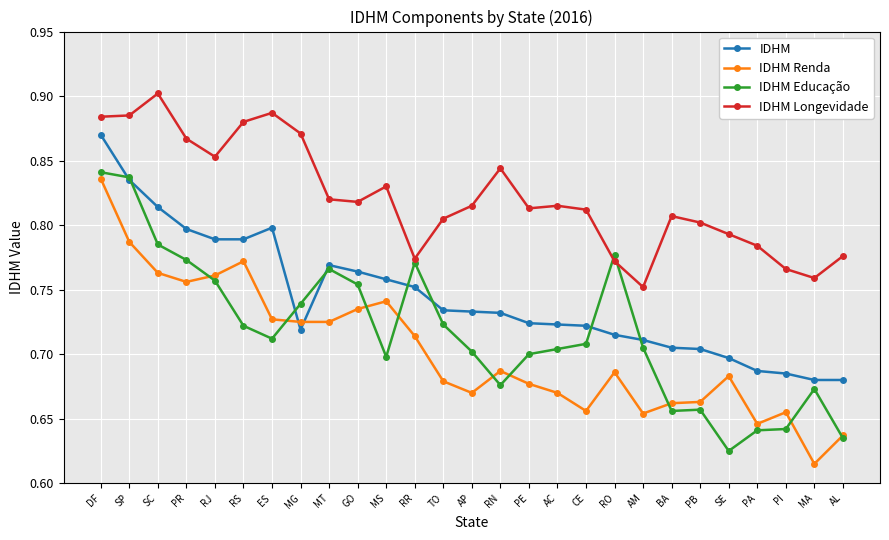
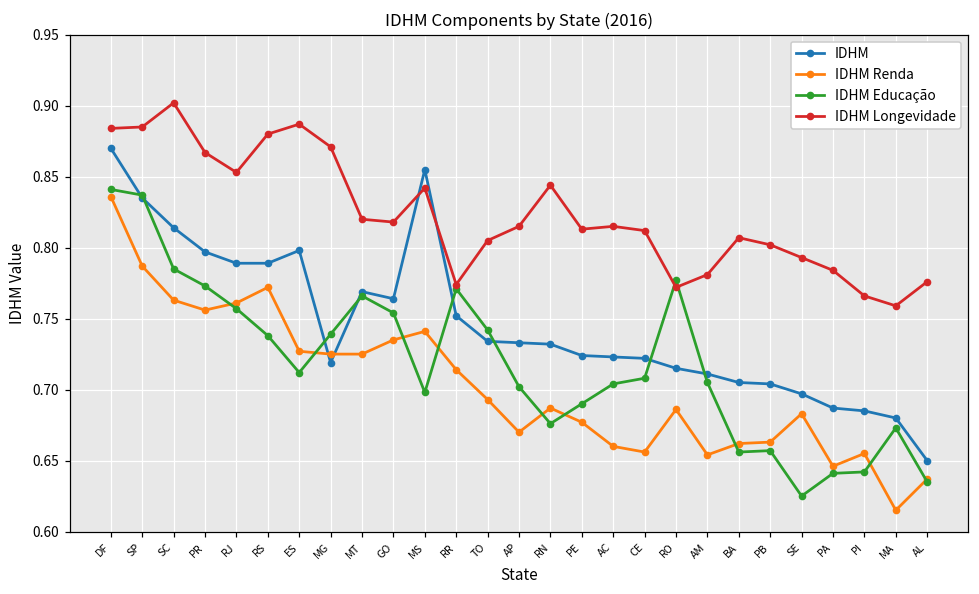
  {
    "IDHM": {
      "DF": 0.870,
      "SP": 0.835,
      "SC": 0.814,
      "PR": 0.797,
      "RJ": 0.789,
      "RS": 0.789,
      "ES": 0.798,
      "MG": 0.719,
      "MT": 0.769,
      "GO": 0.764,
-     "MS": 0.758,
+     "MS": 0.855,
      "RR": 0.752,
      "TO": 0.734,
      "AP": 0.733,
      "RN": 0.732,
      "PE": 0.724,
      "AC": 0.723,
      "CE": 0.722,
      "RO": 0.715,
      "AM": 0.711,
      "BA": 0.705,
      "PB": 0.704,
      "SE": 0.697,
      "PA": 0.687,
      "PI": 0.685,
      "MA": 0.680,
-     "AL": 0.68
+     "AL": 0.65
    },
    "IDHM Renda": {
      "DF": 0.836,
      "SP": 0.787,
      "SC": 0.763,
      "PR": 0.756,
      "RJ": 0.761,
      "RS": 0.772,
      "ES": 0.727,
      "MG": 0.725,
      "MT": 0.725,
      "GO": 0.735,
      "MS": 0.741,
      "RR": 0.714,
-     "TO": 0.679,
+     "TO": 0.693,
      "AP": 0.670,
      "RN": 0.687,
      "PE": 0.677,
-     "AC": 0.67,
+     "AC": 0.66,
      "CE": 0.656,
      "RO": 0.686,
      "AM": 0.654,
      "BA": 0.662,
      "PB": 0.663,
      "SE": 0.683,
      "PA": 0.646,
      "PI": 0.655,
      "MA": 0.615,
      "AL": 0.637
    },
    "IDHM Educação": {
      "DF": 0.841,
      "SP": 0.837,
      "SC": 0.785,
      "PR": 0.773,
      "RJ": 0.757,
-     "RS": 0.722,
+     "RS": 0.738,
      "ES": 0.712,
      "MG": 0.739,
      "MT": 0.766,
      "GO": 0.754,
      "MS": 0.698,
      "RR": 0.771,
-     "TO": 0.723,
+     "TO": 0.742,
      "AP": 0.702,
      "RN": 0.676,
-     "PE": 0.70,
+     "PE": 0.69,
      "AC": 0.704,
      "CE": 0.708,
      "RO": 0.777,
      "AM": 0.705,
      "BA": 0.656,
      "PB": 0.657,
      "SE": 0.625,
      "PA": 0.641,
      "PI": 0.642,
      "MA": 0.673,
      "AL": 0.635
    },
    "IDHM Longevidade": {
      "DF": 0.884,
      "SP": 0.885,
      "SC": 0.902,
      "PR": 0.867,
      "RJ": 0.853,
      "RS": 0.880,
      "ES": 0.887,
      "MG": 0.871,
      "MT": 0.820,
      "GO": 0.818,
-     "MS": 0.830,
+     "MS": 0.842,
      "RR": 0.774,
      "TO": 0.805,
      "AP": 0.815,
      "RN": 0.844,
      "PE": 0.813,
      "AC": 0.815,
      "CE": 0.812,
      "RO": 0.772,
-     "AM": 0.752,
+     "AM": 0.781,
      "BA": 0.807,
      "PB": 0.802,
      "SE": 0.793,
      "PA": 0.784,
      "PI": 0.766,
      "MA": 0.759,
      "AL": 0.776
    }
  }
